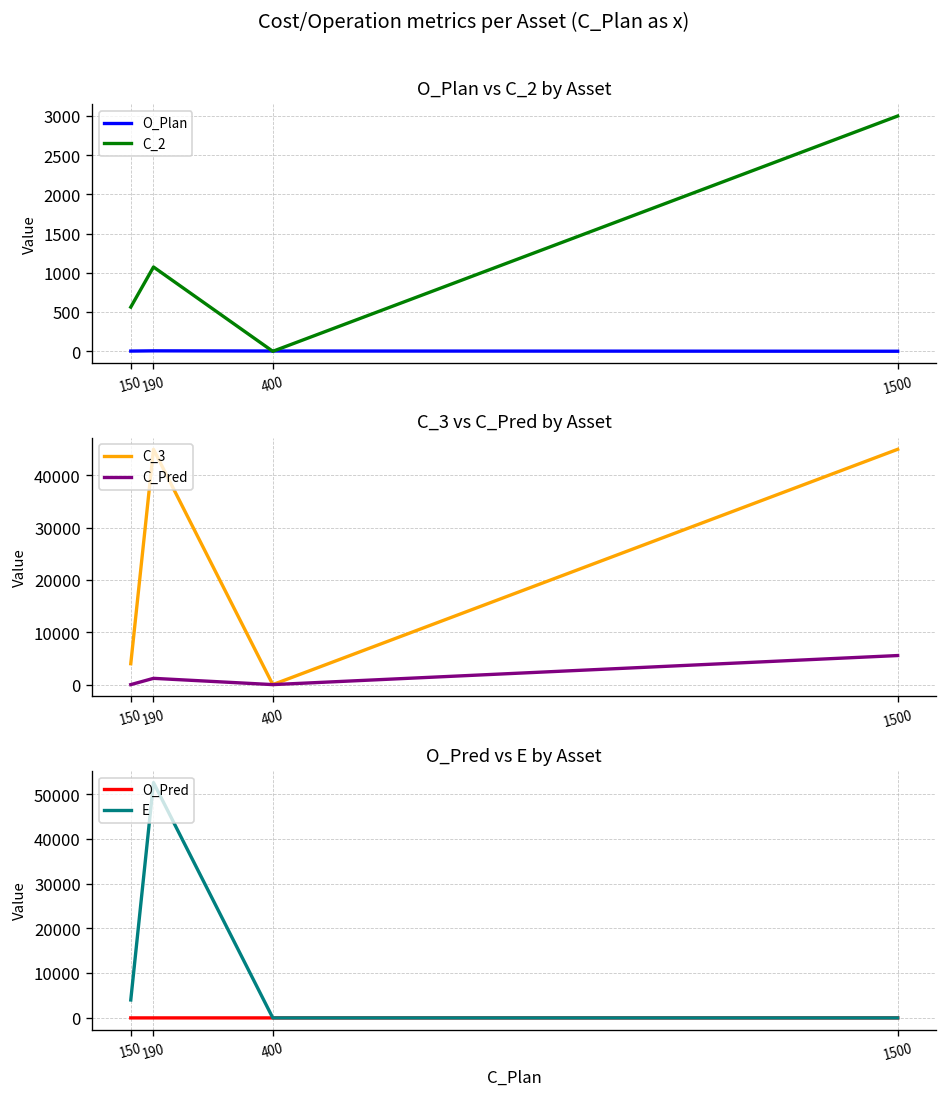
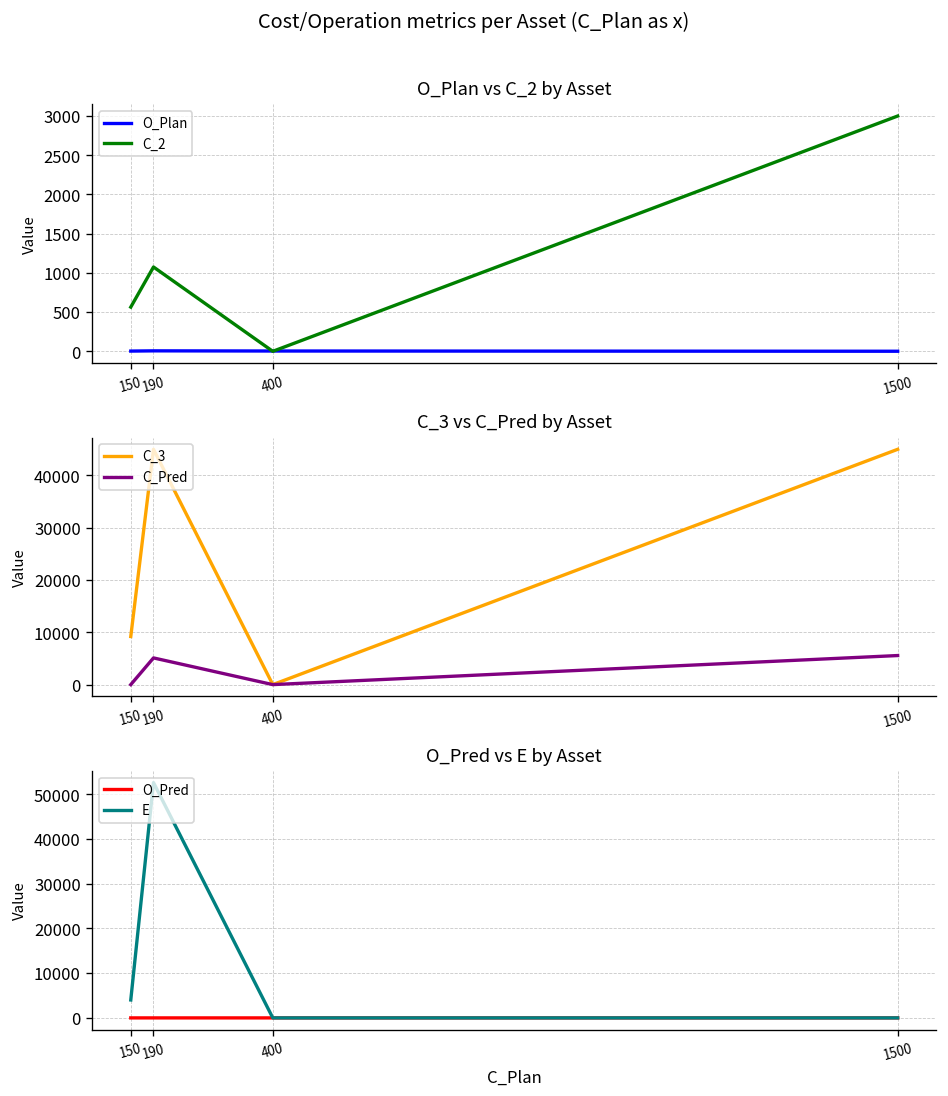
  {
    "O_Plan vs C_2 by Asset": {
      "O_Plan": {
        "150": 0,
        "190": 0,
        "1500": 0
      },
      "C_2": {
        "150": 600,
        "190": 1100,
        "1500": 3000
      }
    },
    "C_3 vs C_Pred by Asset": {
      "C_3": {
-       "150": 4000,
+       "150": 9000,
        "1500": 45000
      },
      "C_Pred": {
        "150": 0,
-       "190": 1000,
+       "190": 5000,
        "1500": 6000
      }
    },
    "O_Pred vs E by Asset": {
      "O_Pred": {
        "150": 0,
        "190": 0
      },
      "E": {
        "150": 4000
      }
    }
  }
